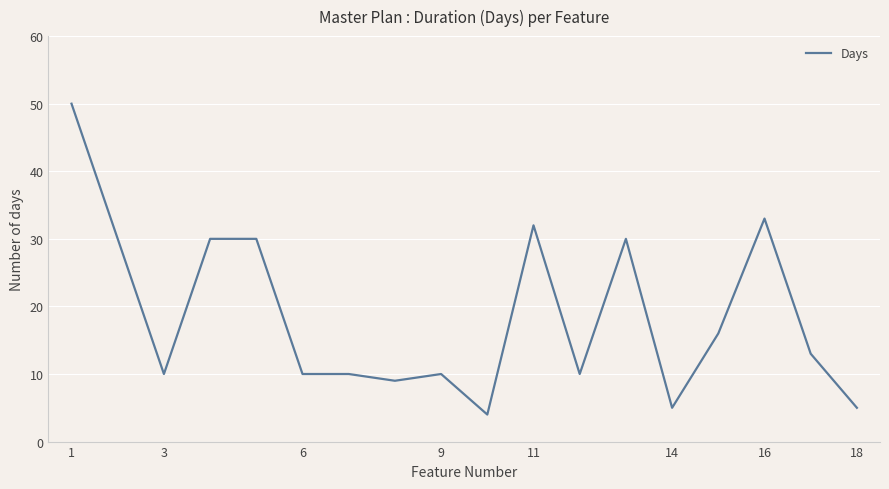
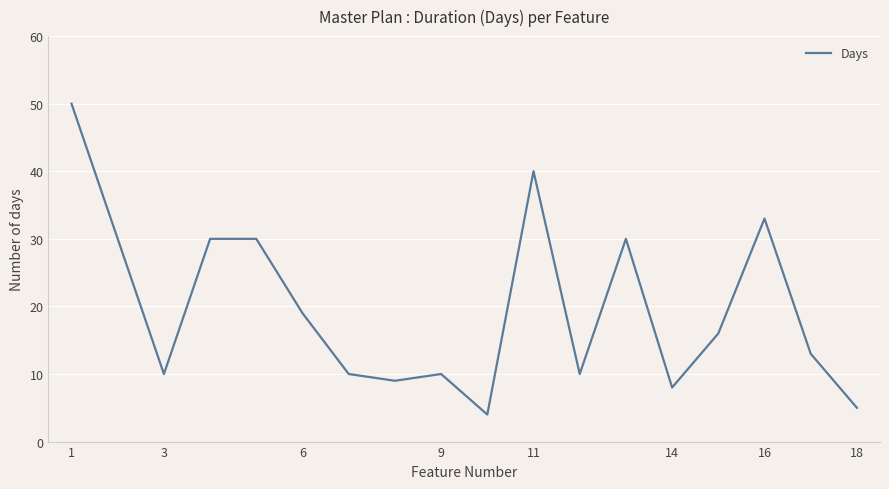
  {
    "1": 50,
    "3": 10,
-   "6": 10,
+   "6": 19,
    "9": 10,
-   "11": 32,
-   "14": 5,
+   "11": 40,
+   "14": 8,
    "16": 33,
    "18": 5
  }
